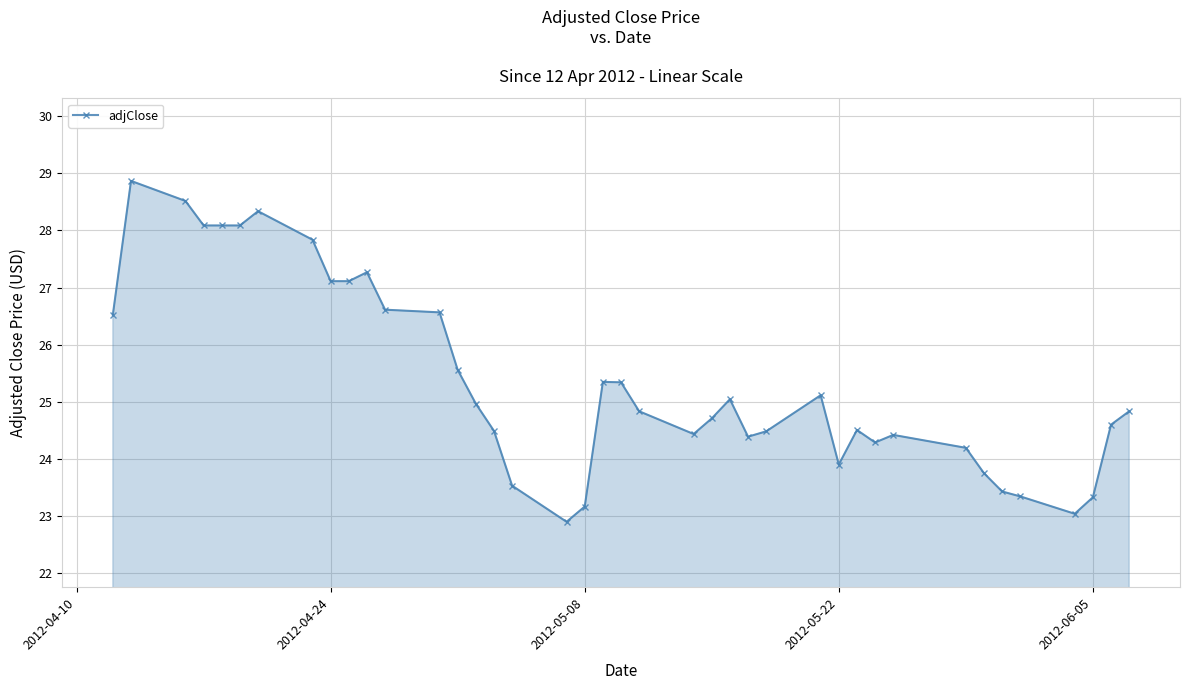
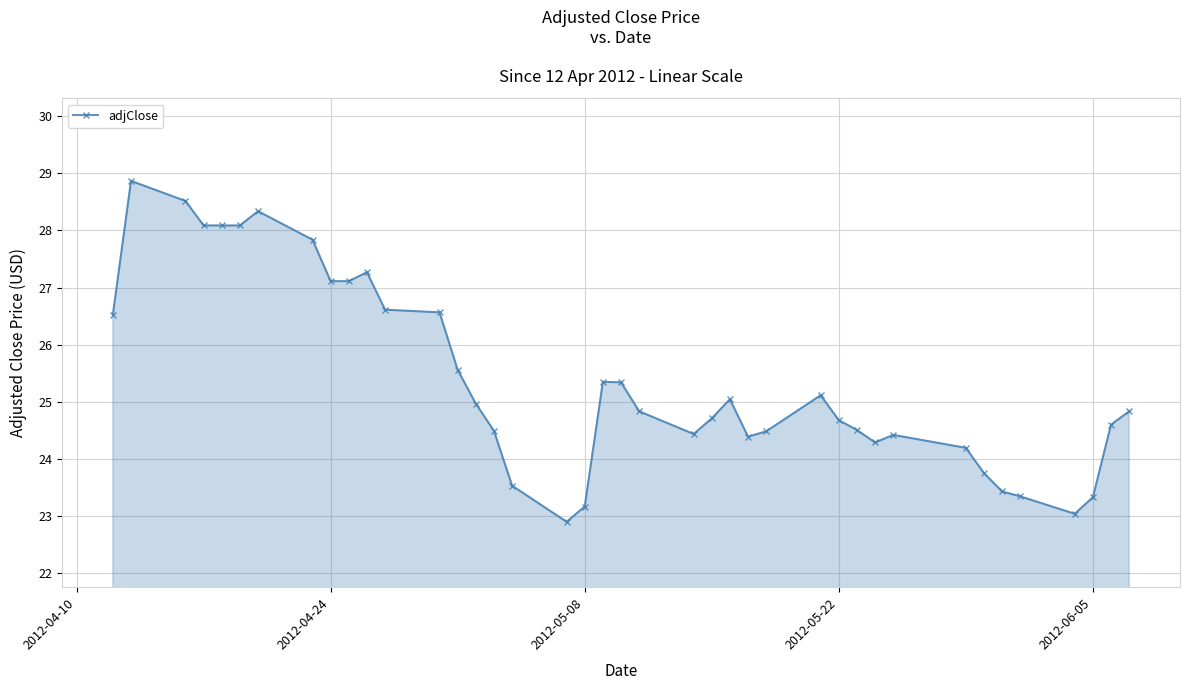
  {
    "2012-04-24": 27.1,
    "2012-05-08": 23.2,
-   "2012-05-22": 23.9,
+   "2012-05-22": 24.7,
    "2012-06-05": 23.3
  }
